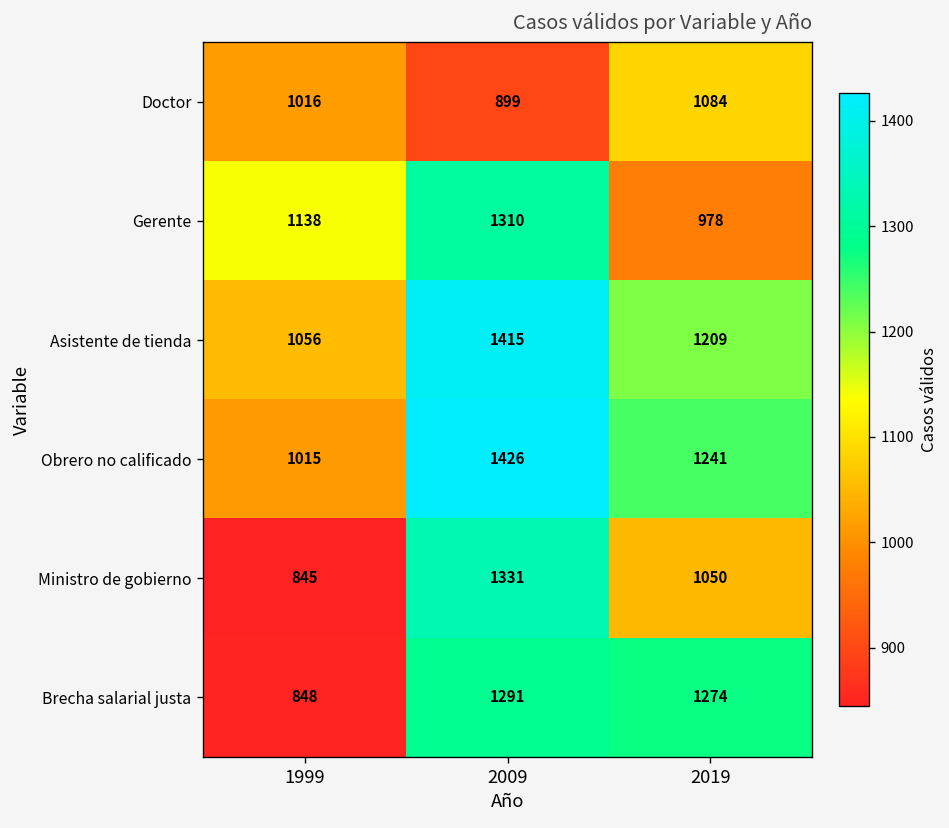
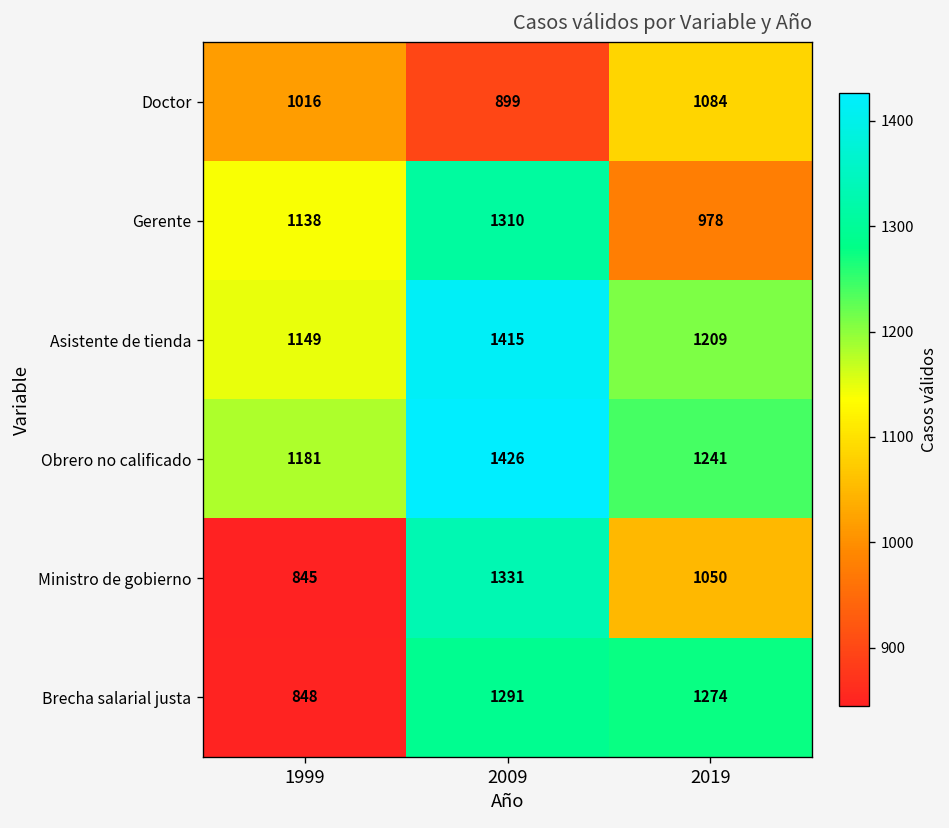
  {
    "Doctor": {
      "1999": 1016,
      "2009": 899,
      "2019": 1084
    },
    "Gerente": {
      "1999": 1138,
      "2009": 1310,
      "2019": 978
    },
    "Asistente de tienda": {
-     "1999": 1056,
+     "1999": 1149,
      "2009": 1415,
      "2019": 1209
    },
    "Obrero no calificado": {
-     "1999": 1015,
+     "1999": 1181,
      "2009": 1426,
      "2019": 1241
    },
    "Ministro de gobierno": {
      "1999": 845,
      "2009": 1331,
      "2019": 1050
    },
    "Brecha salarial justa": {
      "1999": 848,
      "2009": 1291,
      "2019": 1274
    }
  }
